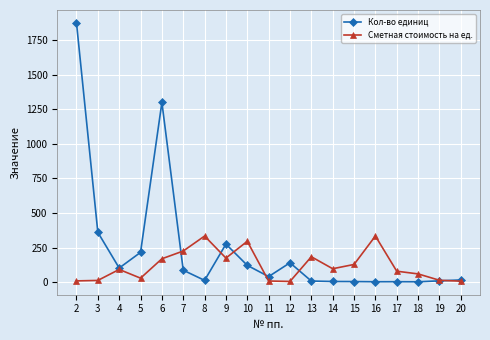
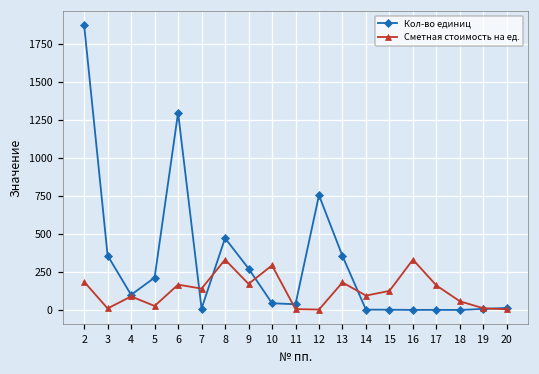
  {
    "Кол-во единиц": {
      "2": 1870,
      "3": 360,
      "5": 220,
      "6": 1300,
-     "7": 90,
-     "8": 10,
+     "7": 10,
+     "8": 470,
      "9": 270,
-     "10": 120,
+     "10": 50,
      "11": 40,
-     "12": 140,
-     "13": 10,
+     "12": 760,
+     "13": 360,
      "14": 0,
      "15": 0,
      "16": 0,
      "17": 0,
      "18": 0
    },
    "Сметная стоимость на ед.": {
-     "2": 10,
+     "2": 190,
      "3": 10,
      "5": 30,
      "6": 170,
-     "7": 220,
+     "7": 140,
      "8": 330,
      "9": 170,
      "10": 300,
      "11": 10,
      "12": 10,
      "13": 180,
      "14": 100,
      "15": 130,
      "16": 330,
-     "17": 80,
+     "17": 160,
      "18": 60
    }
  }
